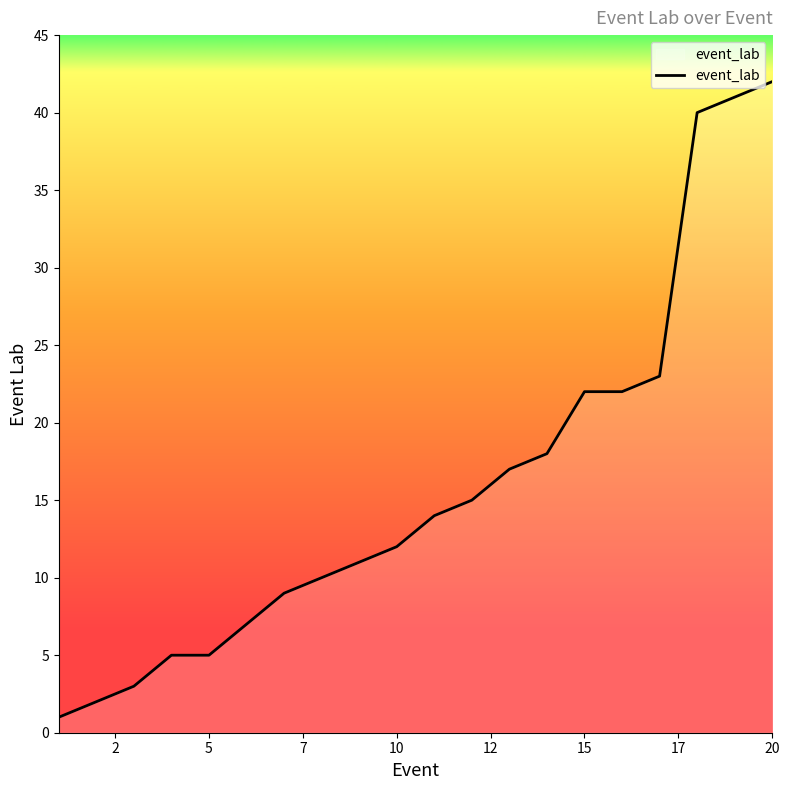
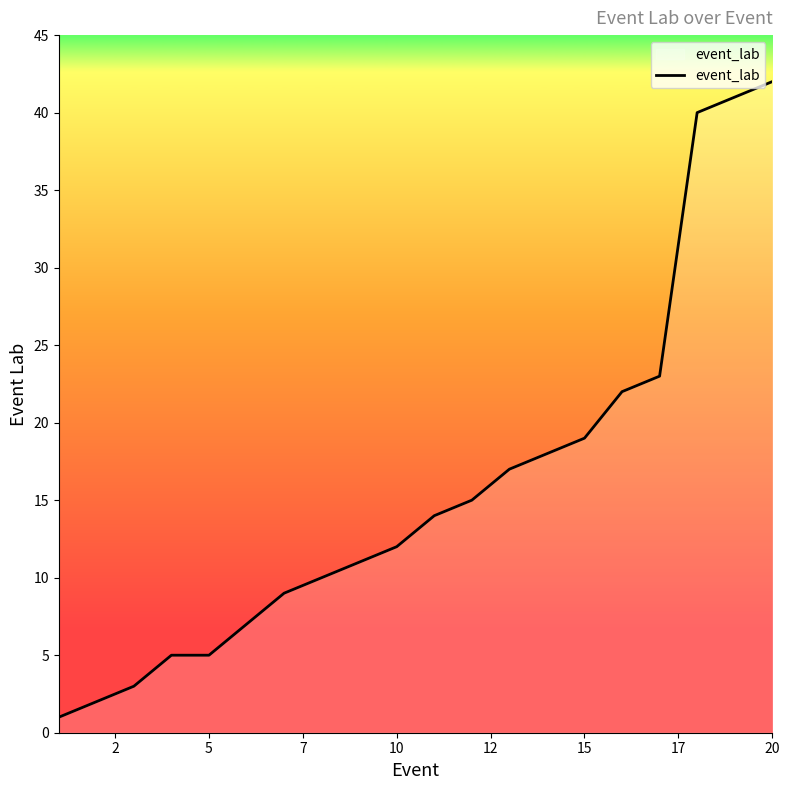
  {
    "5": 5,
    "10": 12,
-   "15": 22,
+   "15": 19,
    "20": 42
  }
